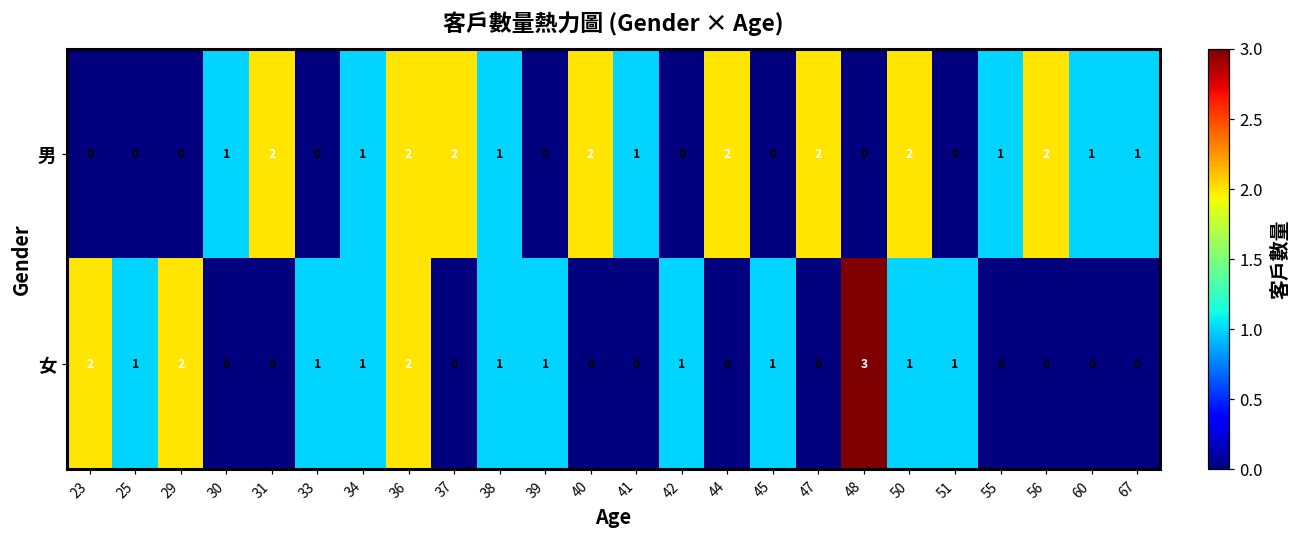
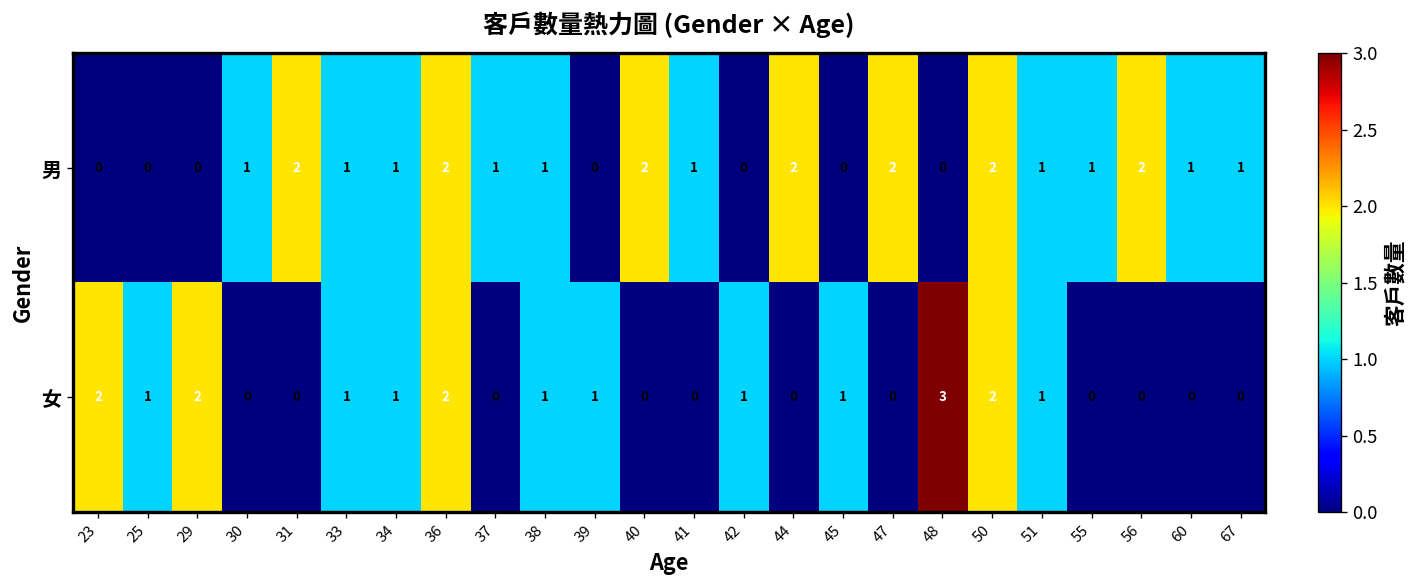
  {
    "男": {
      "23": 0,
      "25": 0,
      "29": 0,
      "30": 1,
      "31": 2,
-     "33": 0,
+     "33": 1,
      "34": 1,
      "36": 2,
-     "37": 2,
+     "37": 1,
      "38": 1,
      "39": 0,
      "40": 2,
      "41": 1,
      "42": 0,
      "44": 2,
      "45": 0,
      "47": 2,
      "48": 0,
      "50": 2,
-     "51": 0,
+     "51": 1,
      "55": 1,
      "56": 2,
      "60": 1,
      "67": 1
    },
    "女": {
      "23": 2,
      "25": 1,
      "29": 2,
      "30": 0,
      "31": 0,
      "33": 1,
      "34": 1,
      "36": 2,
      "37": 0,
      "38": 1,
      "39": 1,
      "40": 0,
      "41": 0,
      "42": 1,
      "44": 0,
      "45": 1,
      "47": 0,
      "48": 3,
-     "50": 1,
+     "50": 2,
      "51": 1,
      "55": 0,
      "56": 0,
      "60": 0,
      "67": 0
    }
  }
